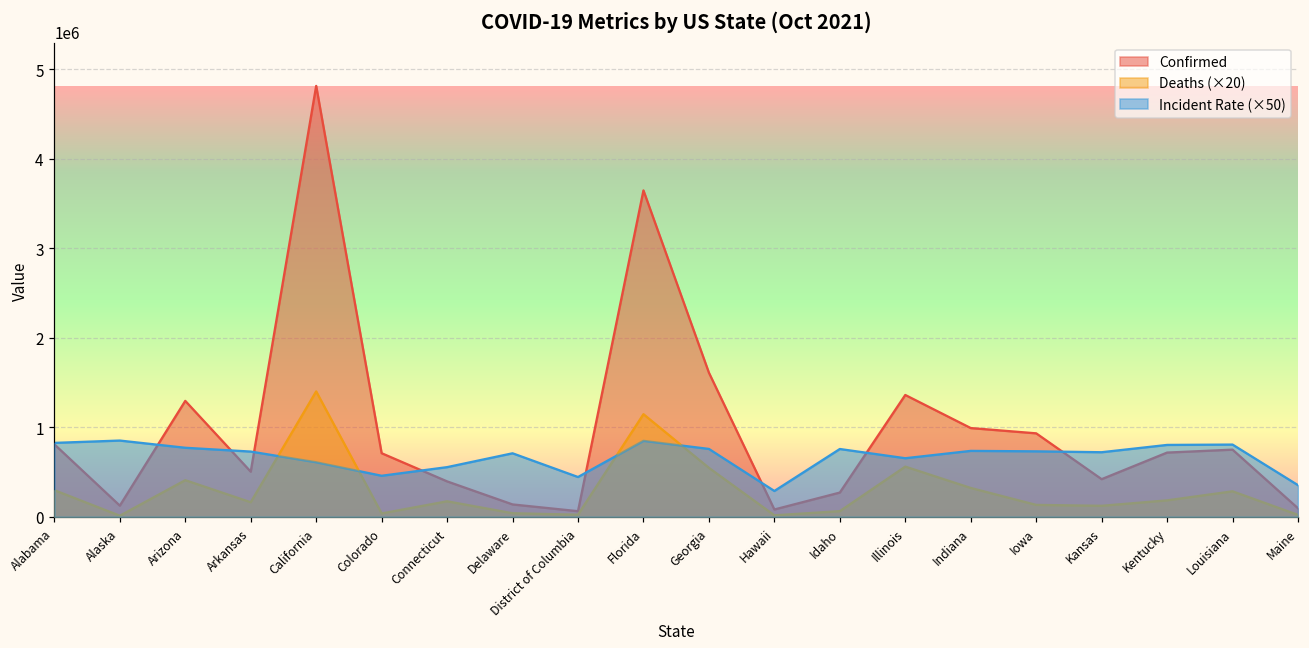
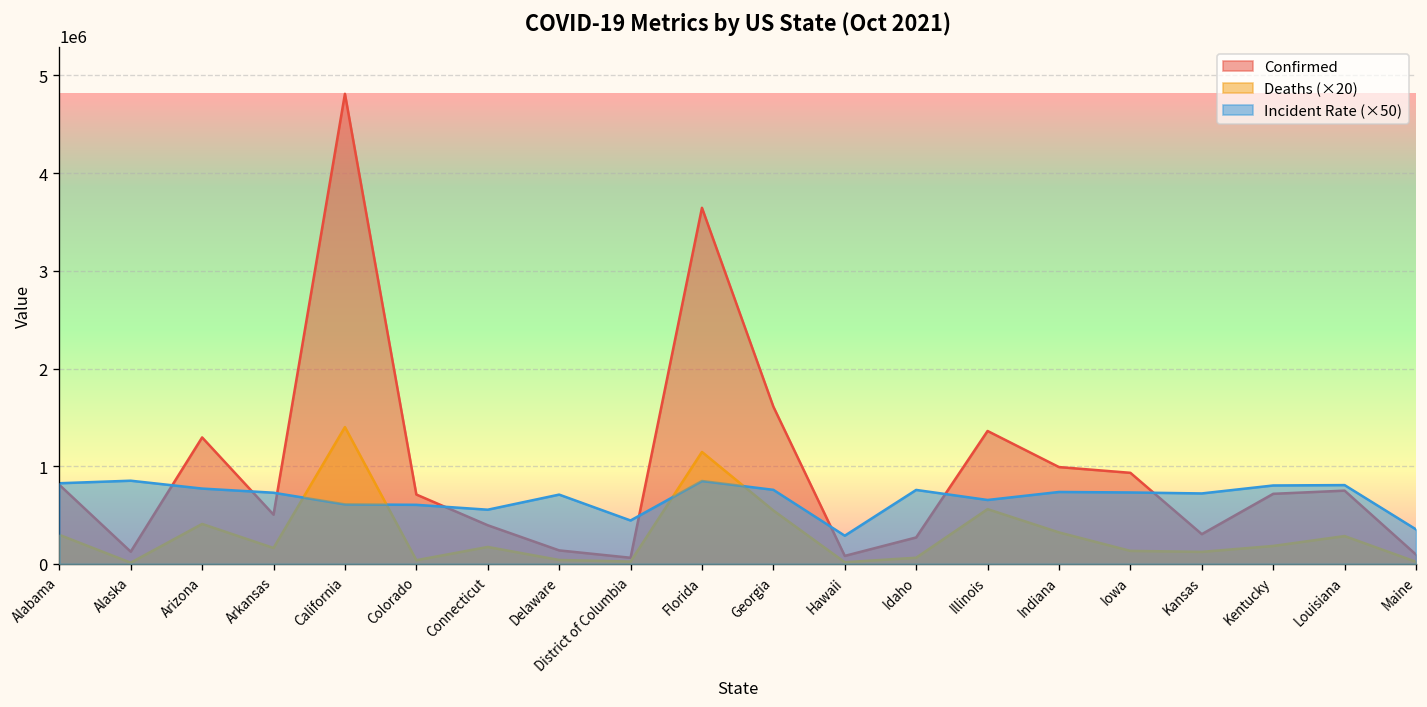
  {
    "Confirmed": {
      "Alaska": 100000,
      "Arizona": 1300000,
      "Arkansas": 500000,
      "California": 4800000,
      "Colorado": 700000,
      "Connecticut": 400000,
      "Delaware": 100000,
      "District of Columbia": 100000,
      "Florida": 3600000,
      "Georgia": 1600000,
      "Hawaii": 100000,
      "Idaho": 300000,
      "Illinois": 1400000,
      "Indiana": 1000000,
      "Iowa": 900000,
-     "Kansas": 400000,
+     "Kansas": 300000,
      "Kentucky": 700000,
      "Louisiana": 700000,
      "Maine": 100000
    },
    "Deaths (×20)": {
      "Alabama": 300000,
      "Alaska": 0,
      "Arizona": 400000,
      "Arkansas": 200000,
      "California": 1400000,
      "Colorado": 0,
      "Connecticut": 200000,
      "Delaware": 0,
      "District of Columbia": 0,
      "Florida": 1100000,
      "Georgia": 500000,
      "Hawaii": 0,
      "Idaho": 100000,
      "Illinois": 600000,
      "Indiana": 300000,
      "Iowa": 100000,
      "Kansas": 100000,
      "Kentucky": 200000,
      "Louisiana": 300000,
      "Maine": 0
    },
    "Incident Rate (×50)": {
      "Alaska": 900000,
      "Arizona": 800000,
      "Arkansas": 700000,
      "California": 600000,
-     "Colorado": 500000,
+     "Colorado": 600000,
      "Connecticut": 600000,
      "Delaware": 700000,
      "District of Columbia": 400000,
      "Florida": 800000,
      "Georgia": 800000,
      "Hawaii": 300000,
      "Idaho": 800000,
      "Illinois": 700000,
      "Indiana": 700000,
      "Iowa": 700000,
      "Kansas": 700000,
      "Kentucky": 800000,
      "Louisiana": 800000,
      "Maine": 400000
    }
  }
